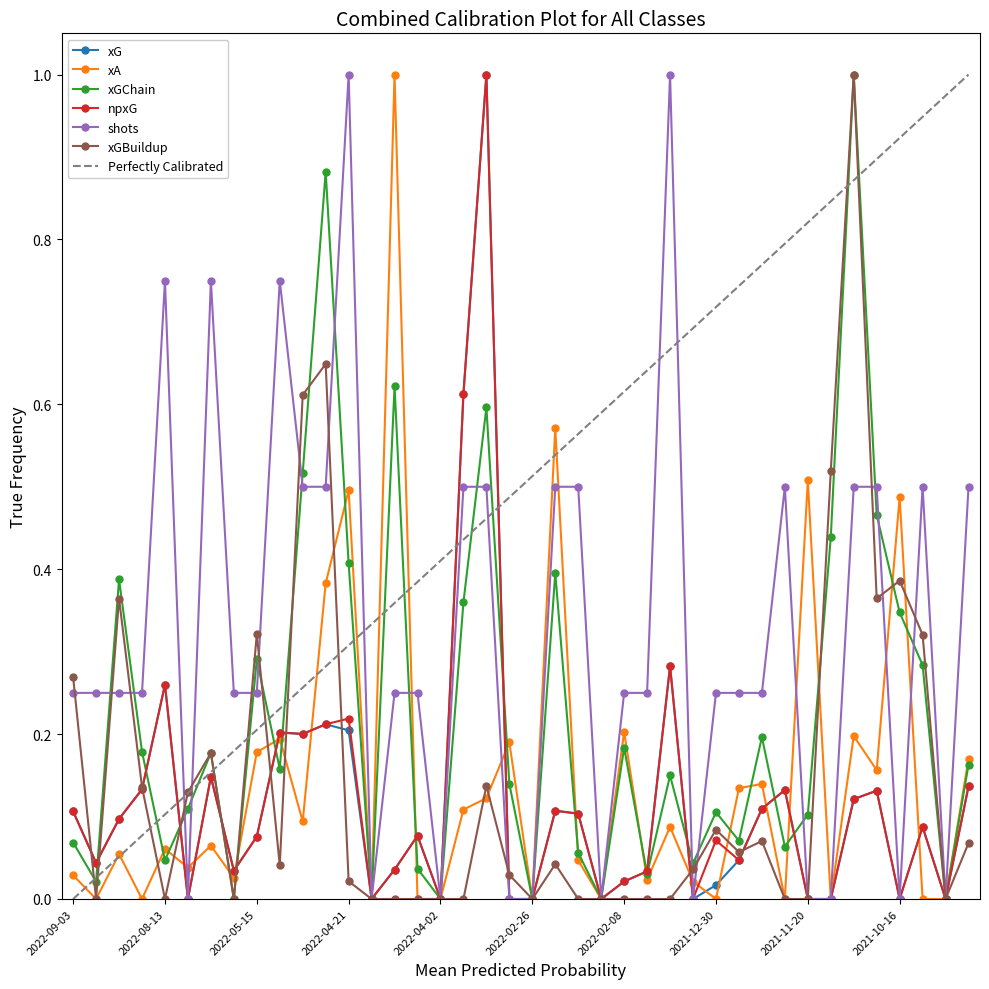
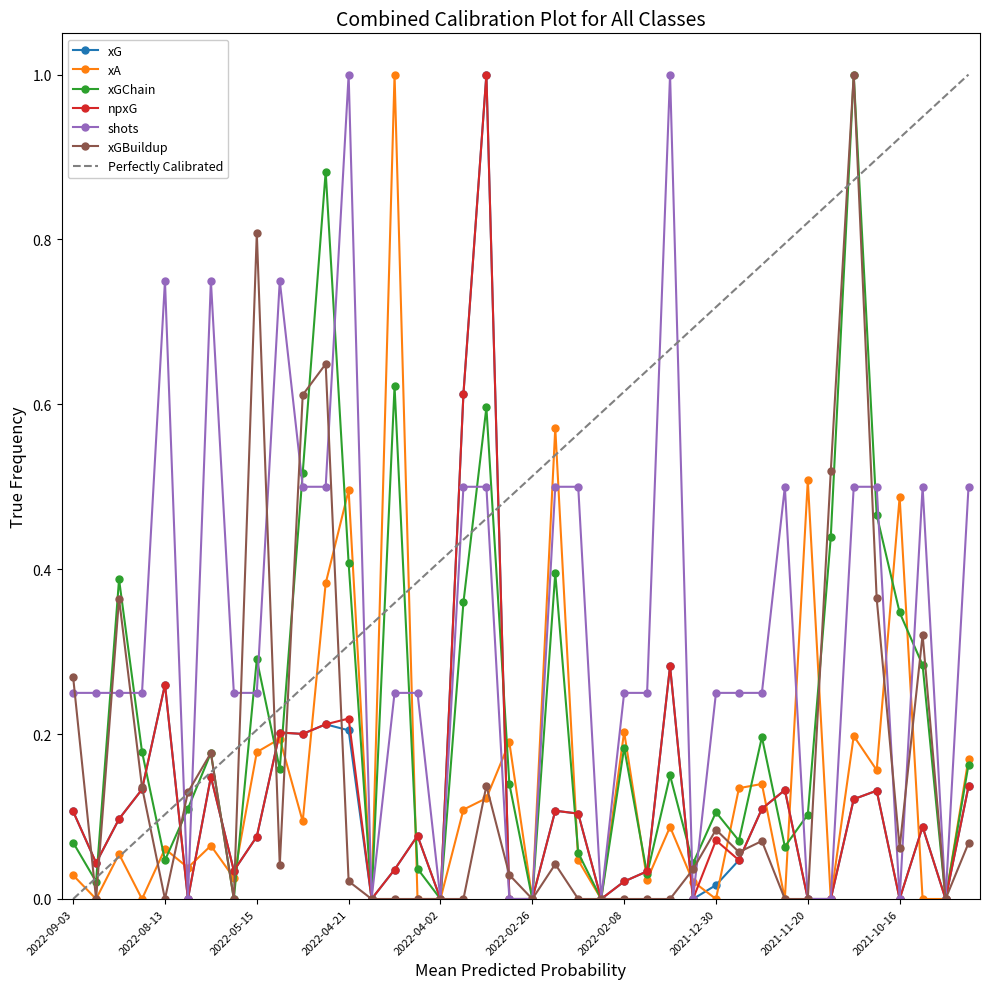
  {
    "xG": {
      "2022-04-21": 0.20,
      "2021-12-30": 0.02
    },
    "xA": {
      "2022-09-03": 0.03,
      "2022-08-13": 0.06,
      "2022-05-15": 0.18,
      "2022-04-21": 0.50,
      "2022-02-08": 0.20,
      "2021-12-30": 0.00,
      "2021-11-20": 0.51,
      "2021-10-16": 0.49
    },
    "xGChain": {
      "2022-09-03": 0.07,
      "2022-08-13": 0.05,
      "2022-05-15": 0.29,
      "2022-04-21": 0.41,
      "2022-02-08": 0.18,
      "2021-12-30": 0.11,
      "2021-11-20": 0.10,
      "2021-10-16": 0.35
    },
    "npxG": {
      "2022-04-21": 0.22,
      "2021-12-30": 0.07
    },
    "shots": {
      "2022-09-03": 0.25,
      "2022-08-13": 0.75,
      "2022-05-15": 0.25,
      "2022-04-21": 1.00,
      "2022-02-08": 0.25,
      "2021-12-30": 0.25
    },
    "xGBuildup": {
      "2022-09-03": 0.27,
      "2022-08-13": 0.00,
-     "2022-05-15": 0.32,
+     "2022-05-15": 0.81,
      "2022-04-21": 0.02,
      "2022-02-08": 0.00,
      "2021-12-30": 0.08,
-     "2021-10-16": 0.39
+     "2021-10-16": 0.06
    },
    "Perfectly Calibrated": {
      "2022-09-03": 0.00
    }
  }
